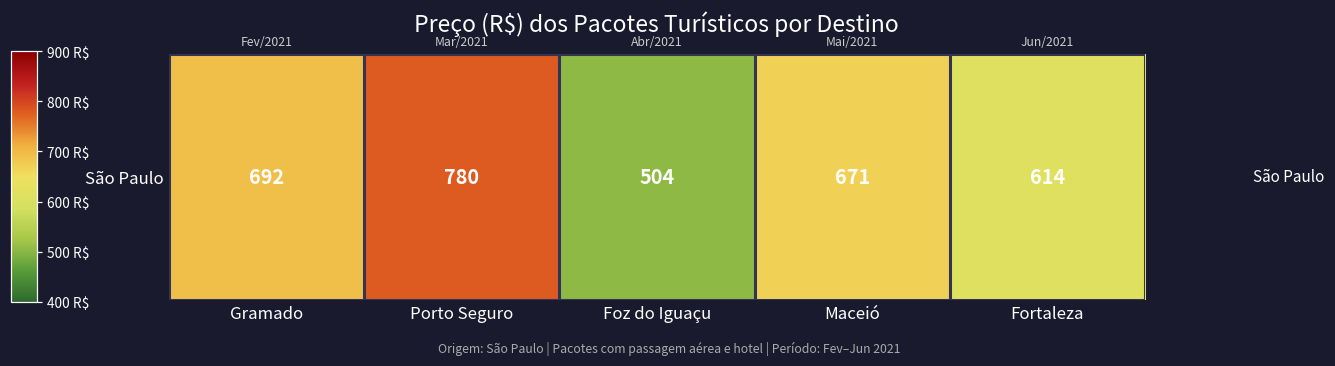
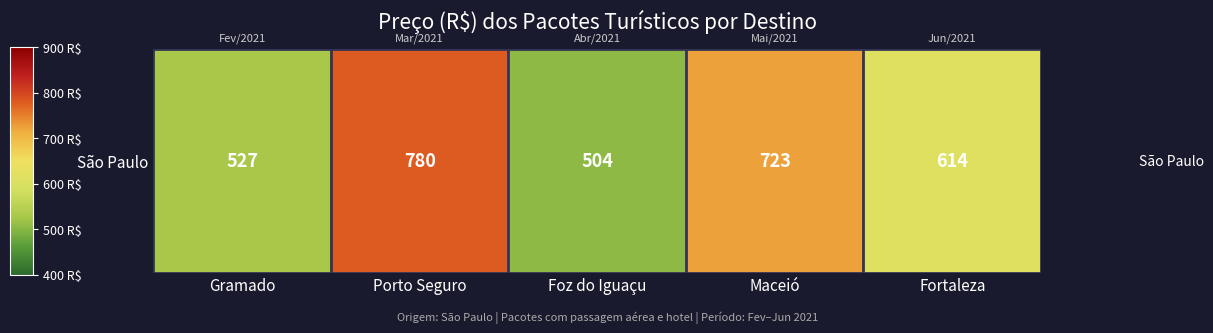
  {
    "São Paulo": {
-     "Gramado": 692,
+     "Gramado": 527,
      "Porto Seguro": 780,
      "Foz do Iguaçu": 504,
-     "Maceió": 671,
+     "Maceió": 723,
      "Fortaleza": 614
    }
  }
